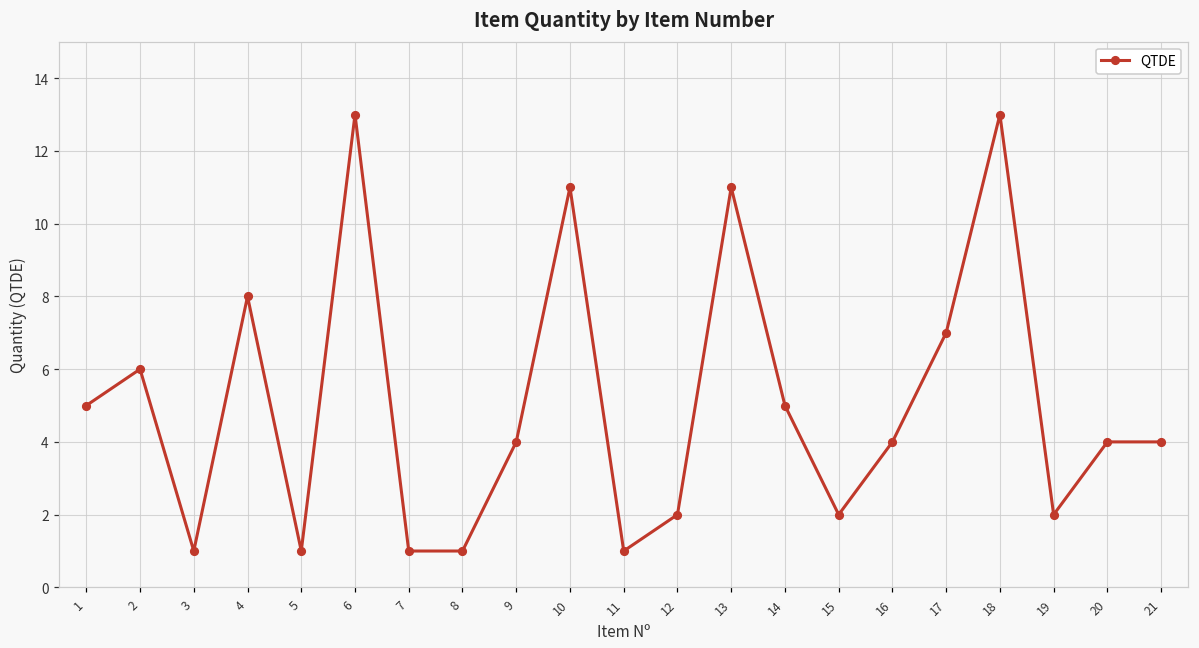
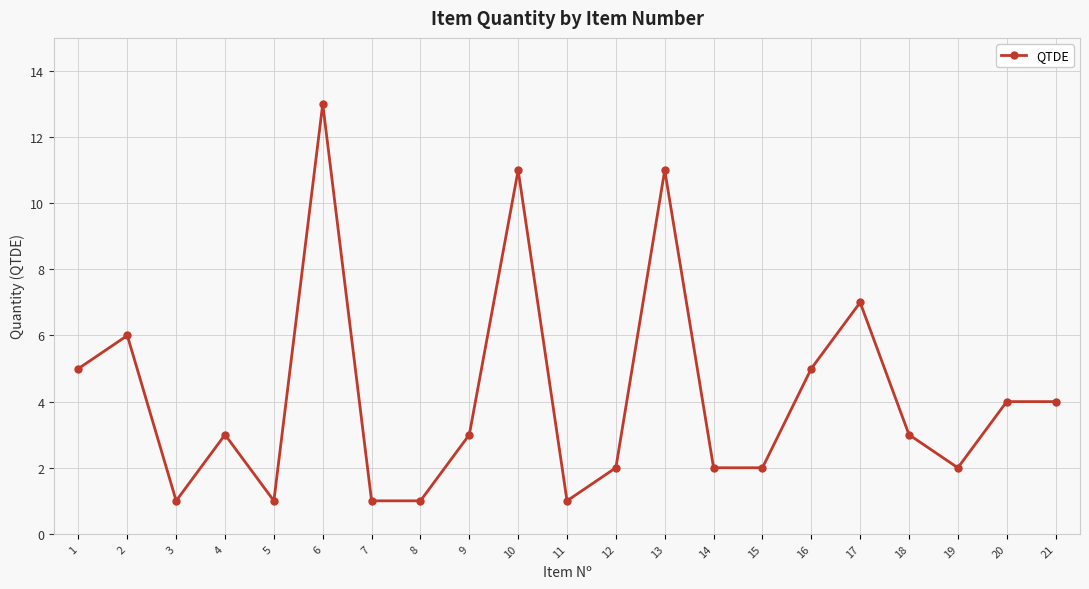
  {
    "1": 5,
    "2": 6,
    "3": 1,
-   "4": 8,
+   "4": 3,
    "5": 1,
    "6": 13,
    "7": 1,
    "8": 1,
-   "9": 4,
+   "9": 3,
    "10": 11,
    "11": 1,
    "12": 2,
    "13": 11,
-   "14": 5,
+   "14": 2,
    "15": 2,
-   "16": 4,
+   "16": 5,
    "17": 7,
-   "18": 13,
+   "18": 3,
    "19": 2,
    "20": 4,
    "21": 4
  }
